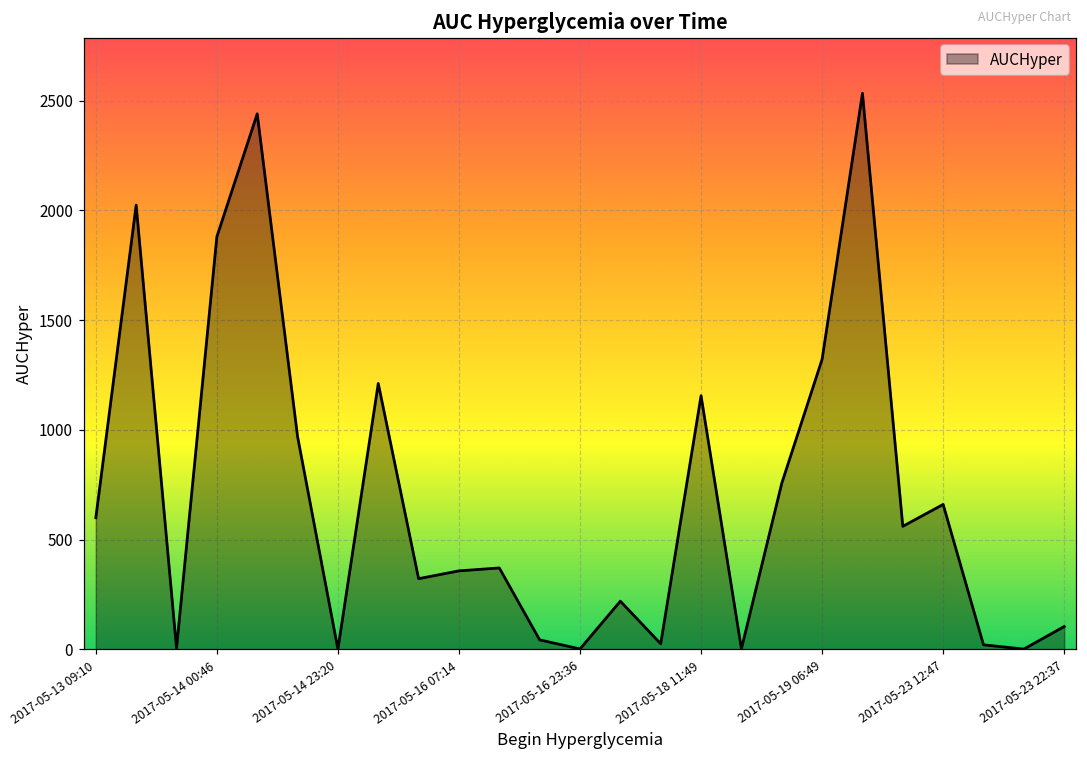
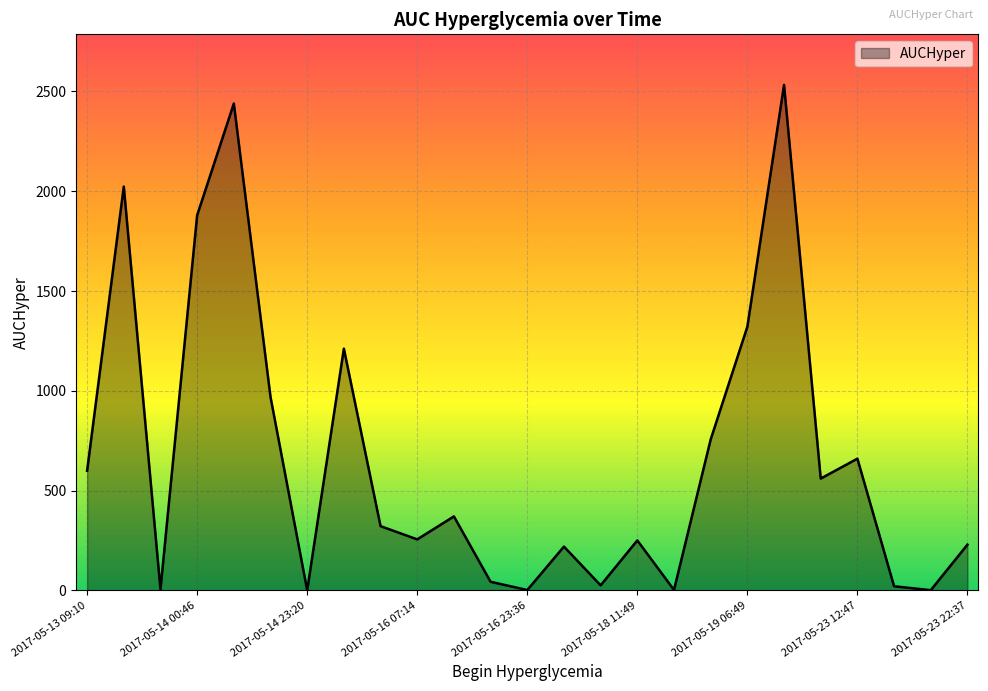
  {
    "2017-05-13 09:10": 600,
    "2017-05-14 00:46": 1880,
    "2017-05-14 23:20": 0,
-   "2017-05-16 07:14": 360,
+   "2017-05-16 07:14": 260,
    "2017-05-16 23:36": 0,
-   "2017-05-18 11:49": 1160,
+   "2017-05-18 11:49": 250,
    "2017-05-19 06:49": 1320,
    "2017-05-23 12:47": 660,
-   "2017-05-23 22:37": 100
+   "2017-05-23 22:37": 230
  }
